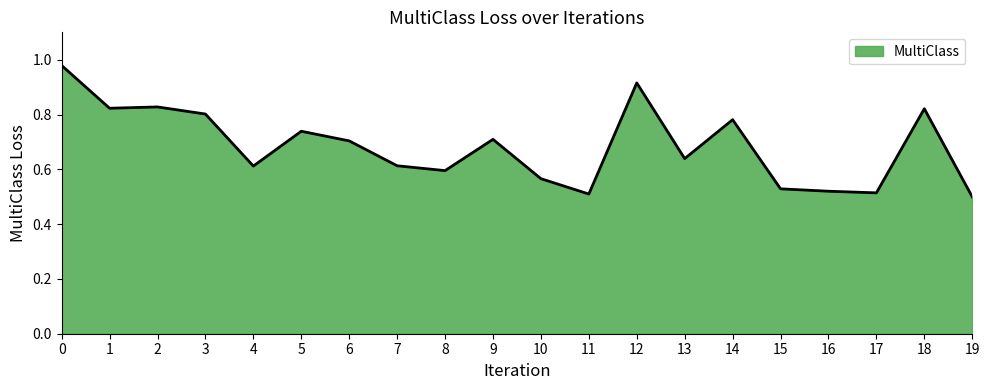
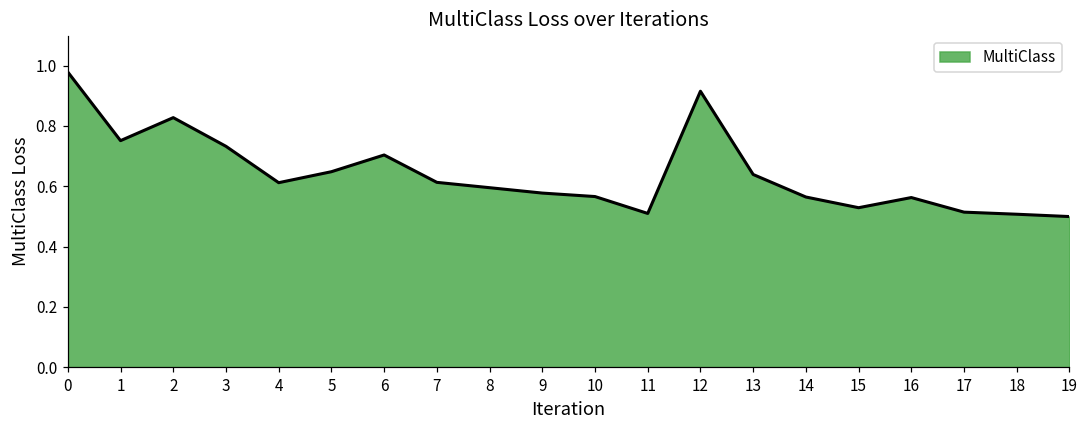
  {
    "0": 0.98,
-   "1": 0.82,
+   "1": 0.75,
    "2": 0.83,
-   "3": 0.80,
+   "3": 0.73,
    "4": 0.61,
-   "5": 0.74,
+   "5": 0.65,
    "6": 0.70,
    "7": 0.61,
    "8": 0.60,
-   "9": 0.71,
+   "9": 0.58,
    "10": 0.57,
    "11": 0.51,
    "12": 0.92,
    "13": 0.64,
-   "14": 0.78,
+   "14": 0.56,
    "15": 0.53,
-   "16": 0.52,
+   "16": 0.56,
    "17": 0.51,
-   "18": 0.82,
+   "18": 0.51,
    "19": 0.50
  }
